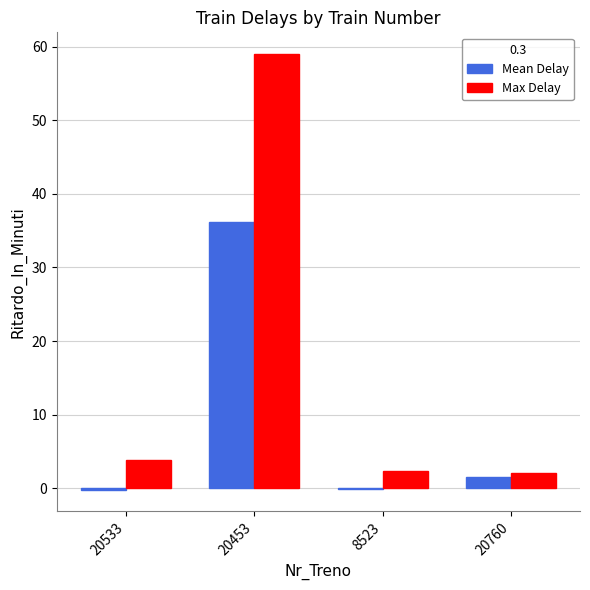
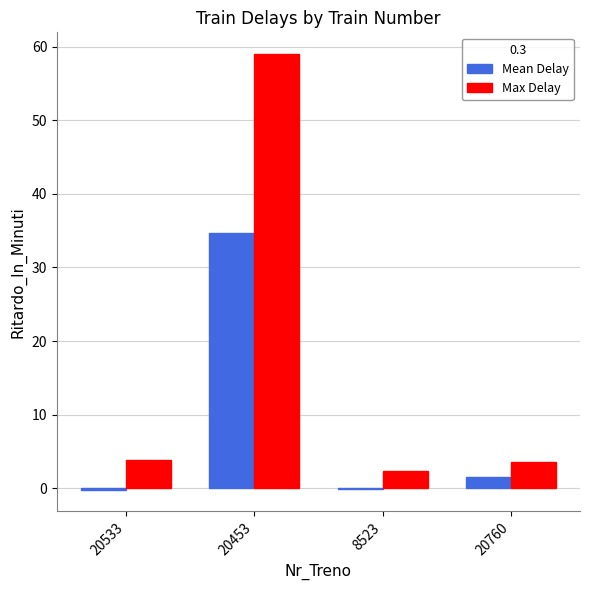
  {
    "Mean Delay": {
-     "20453": 36,
+     "20453": 35,
      "20760": 2
    },
    "Max Delay": {
      "20533": 4,
      "20453": 59,
      "8523": 2,
-     "20760": 2
+     "20760": 4
    }
  }
